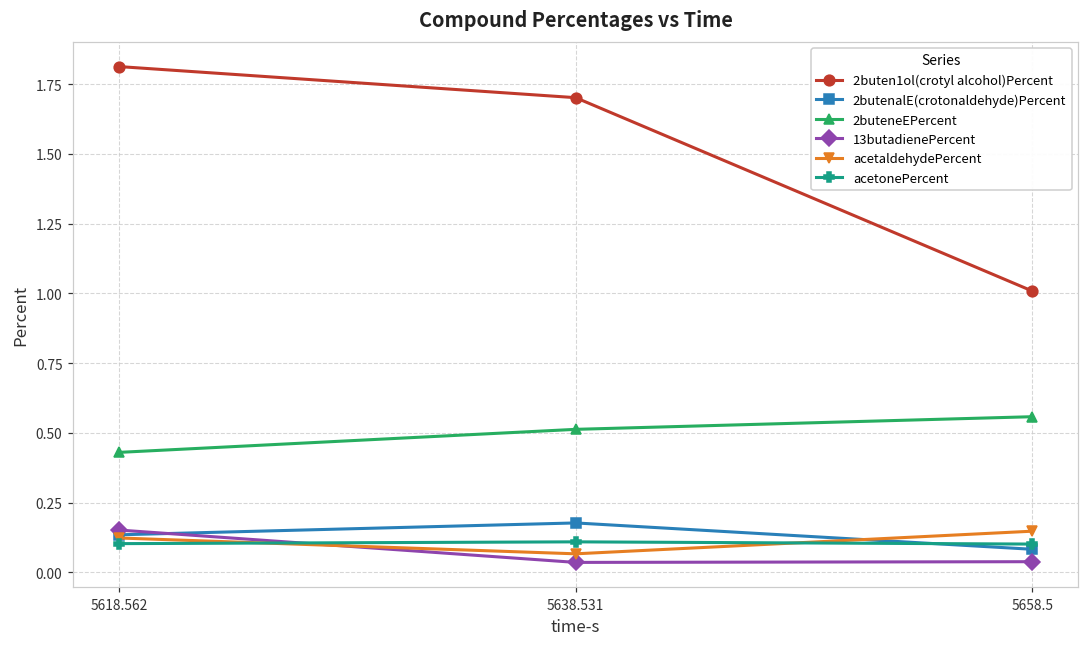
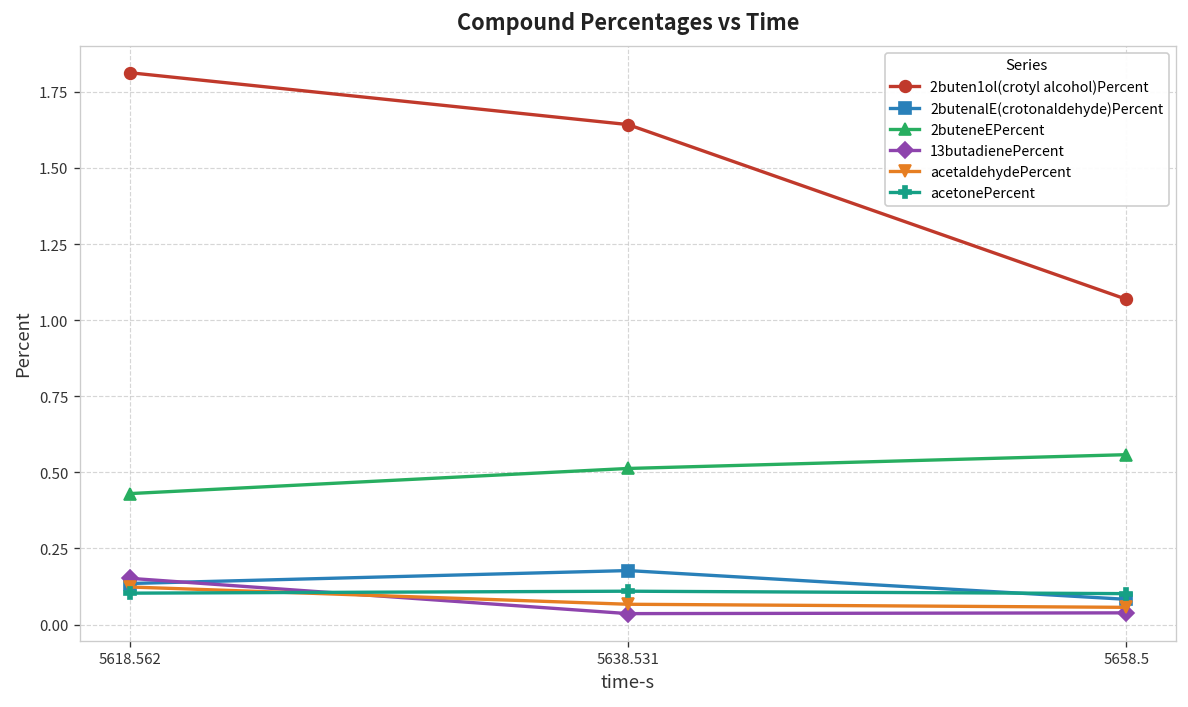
  {
    "2buten1ol(crotyl alcohol)Percent": {
      "5618.562": 1.81,
-     "5638.531": 1.70,
-     "5658.5": 1.01
+     "5638.531": 1.64,
+     "5658.5": 1.07
    },
    "2butenalE(crotonaldehyde)Percent": {
      "5618.562": 0.13,
      "5638.531": 0.18,
      "5658.5": 0.08
    },
    "13butadienePercent": {
      "5618.562": 0.15,
      "5638.531": 0.04,
      "5658.5": 0.04
    },
    "acetaldehydePercent": {
      "5618.562": 0.12,
      "5638.531": 0.07,
-     "5658.5": 0.15
+     "5658.5": 0.06
    }
  }
